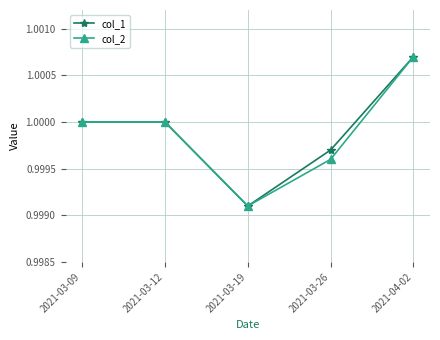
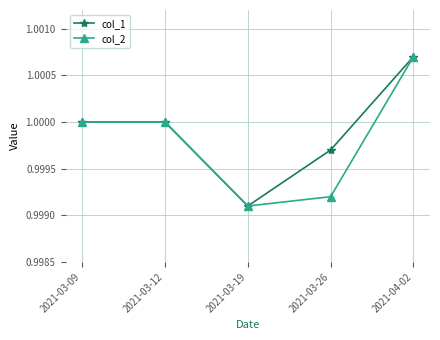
  {
    "col_1": {
      "2021-03-26": 0.9997
    },
    "col_2": {
-     "2021-03-26": 0.9996
+     "2021-03-26": 0.9992
    }
  }
